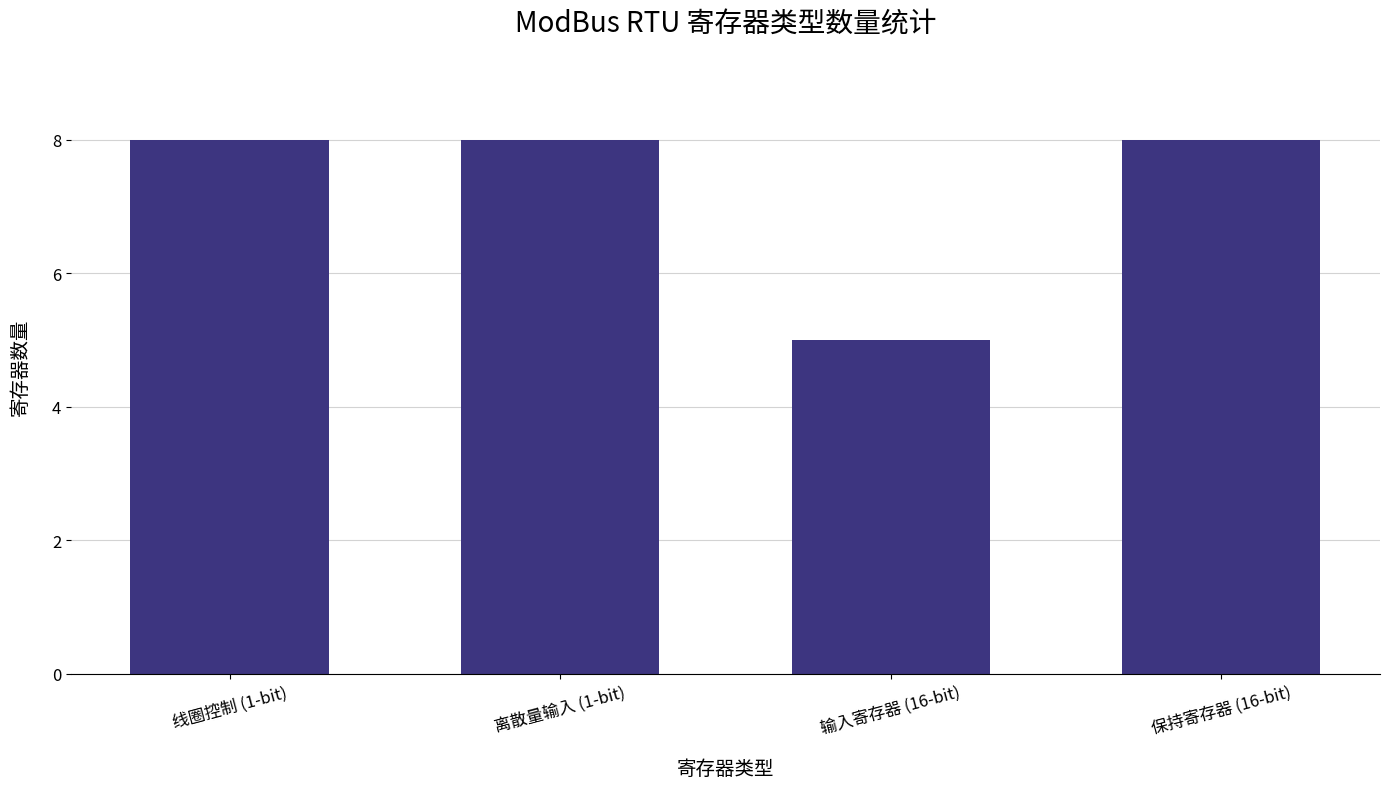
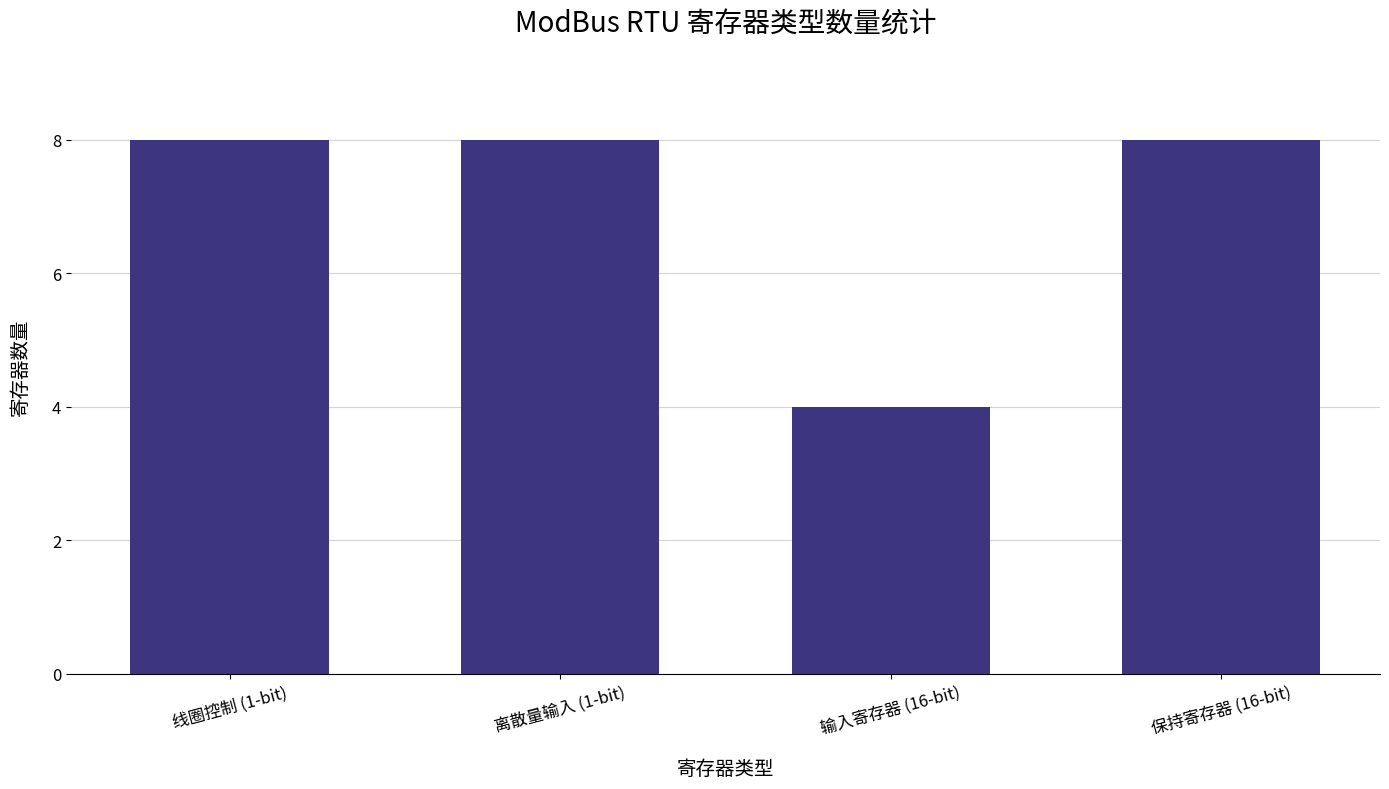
  {
    "线圈控制 (1-bit)": 8,
    "离散量输入 (1-bit)": 8,
-   "输入寄存器 (16-bit)": 5,
+   "输入寄存器 (16-bit)": 4,
    "保持寄存器 (16-bit)": 8
  }
